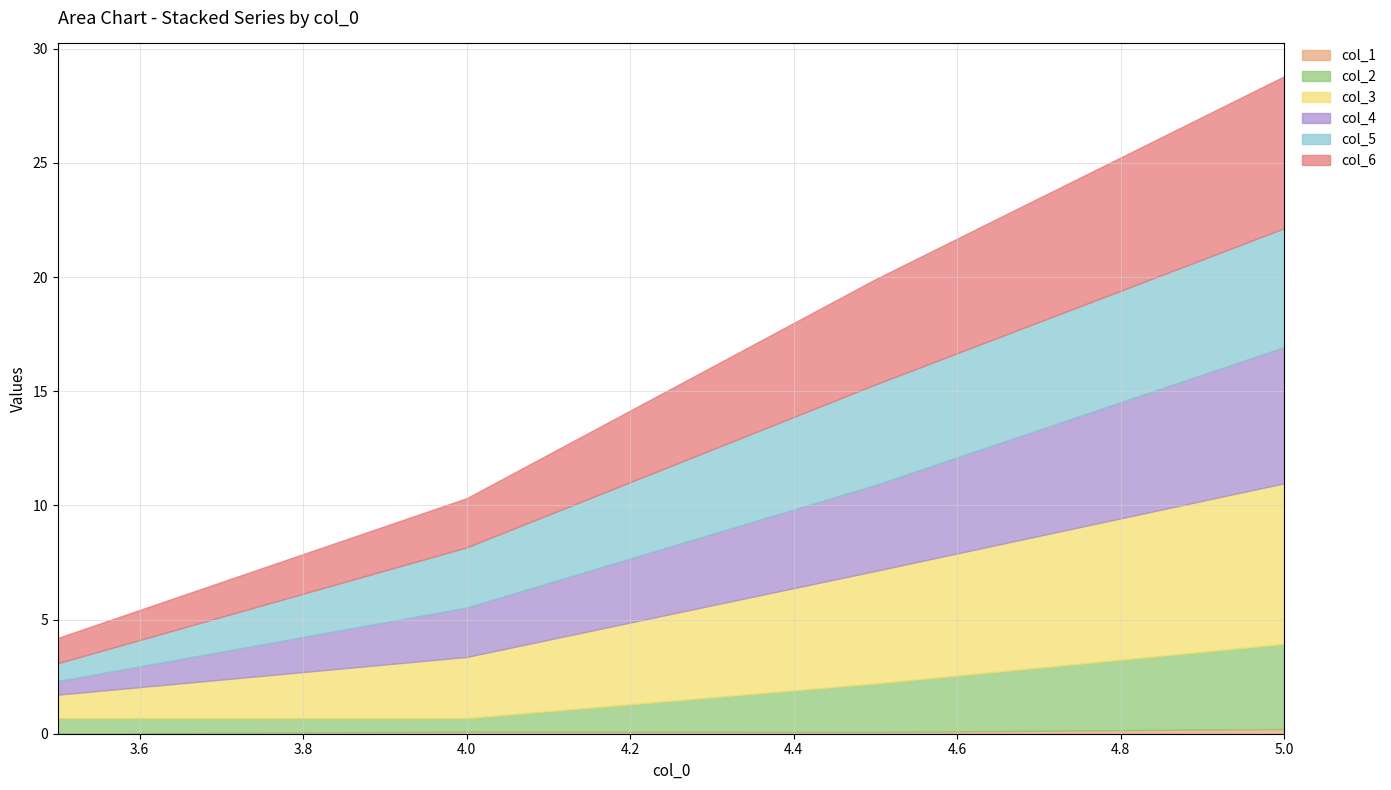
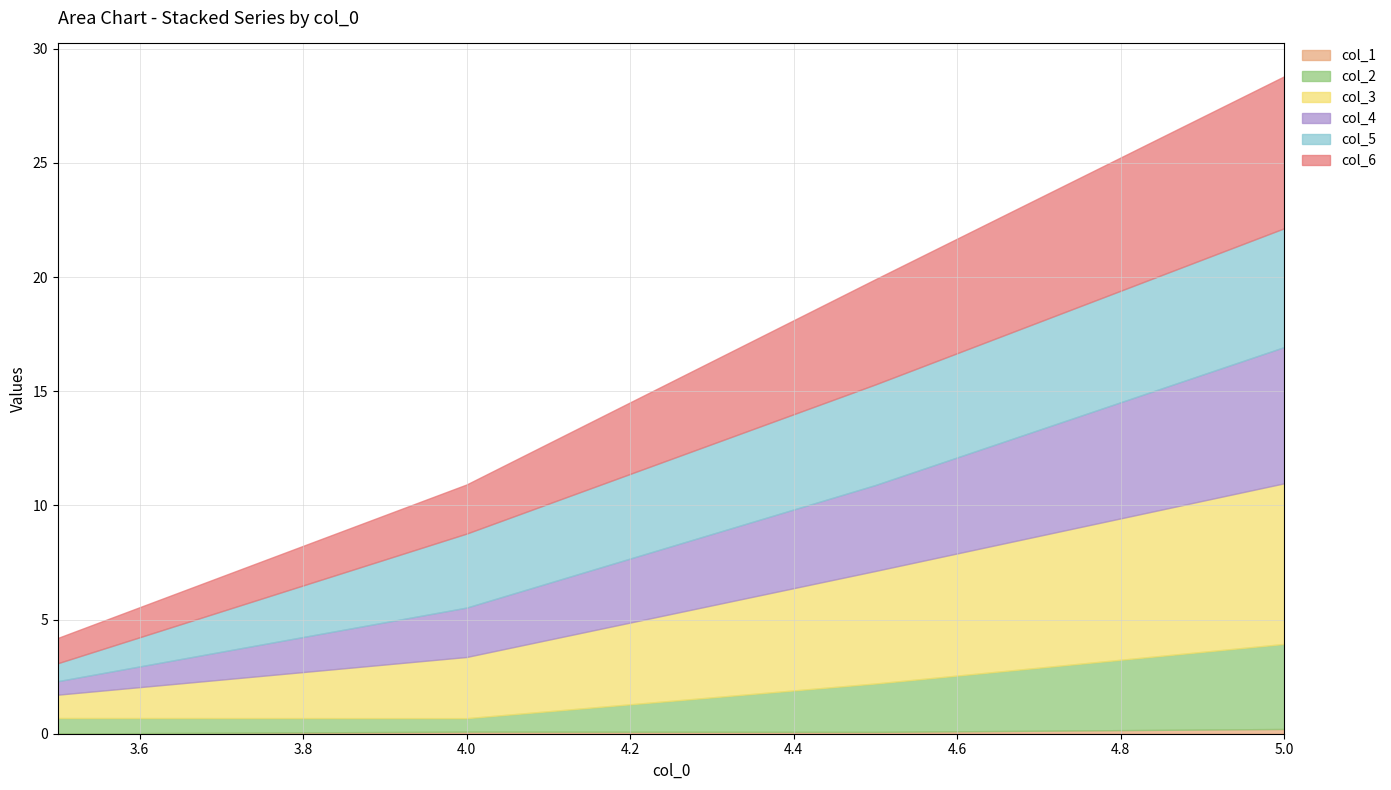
  {
    "col_2": {
      "4.0": 0.6,
      "5.0": 3.7
    },
    "col_4": {
      "4.0": 2.2,
      "5.0": 6.0
    },
    "col_5": {
-     "4.0": 2.6,
+     "4.0": 3.2,
      "5.0": 5.2
    }
  }
